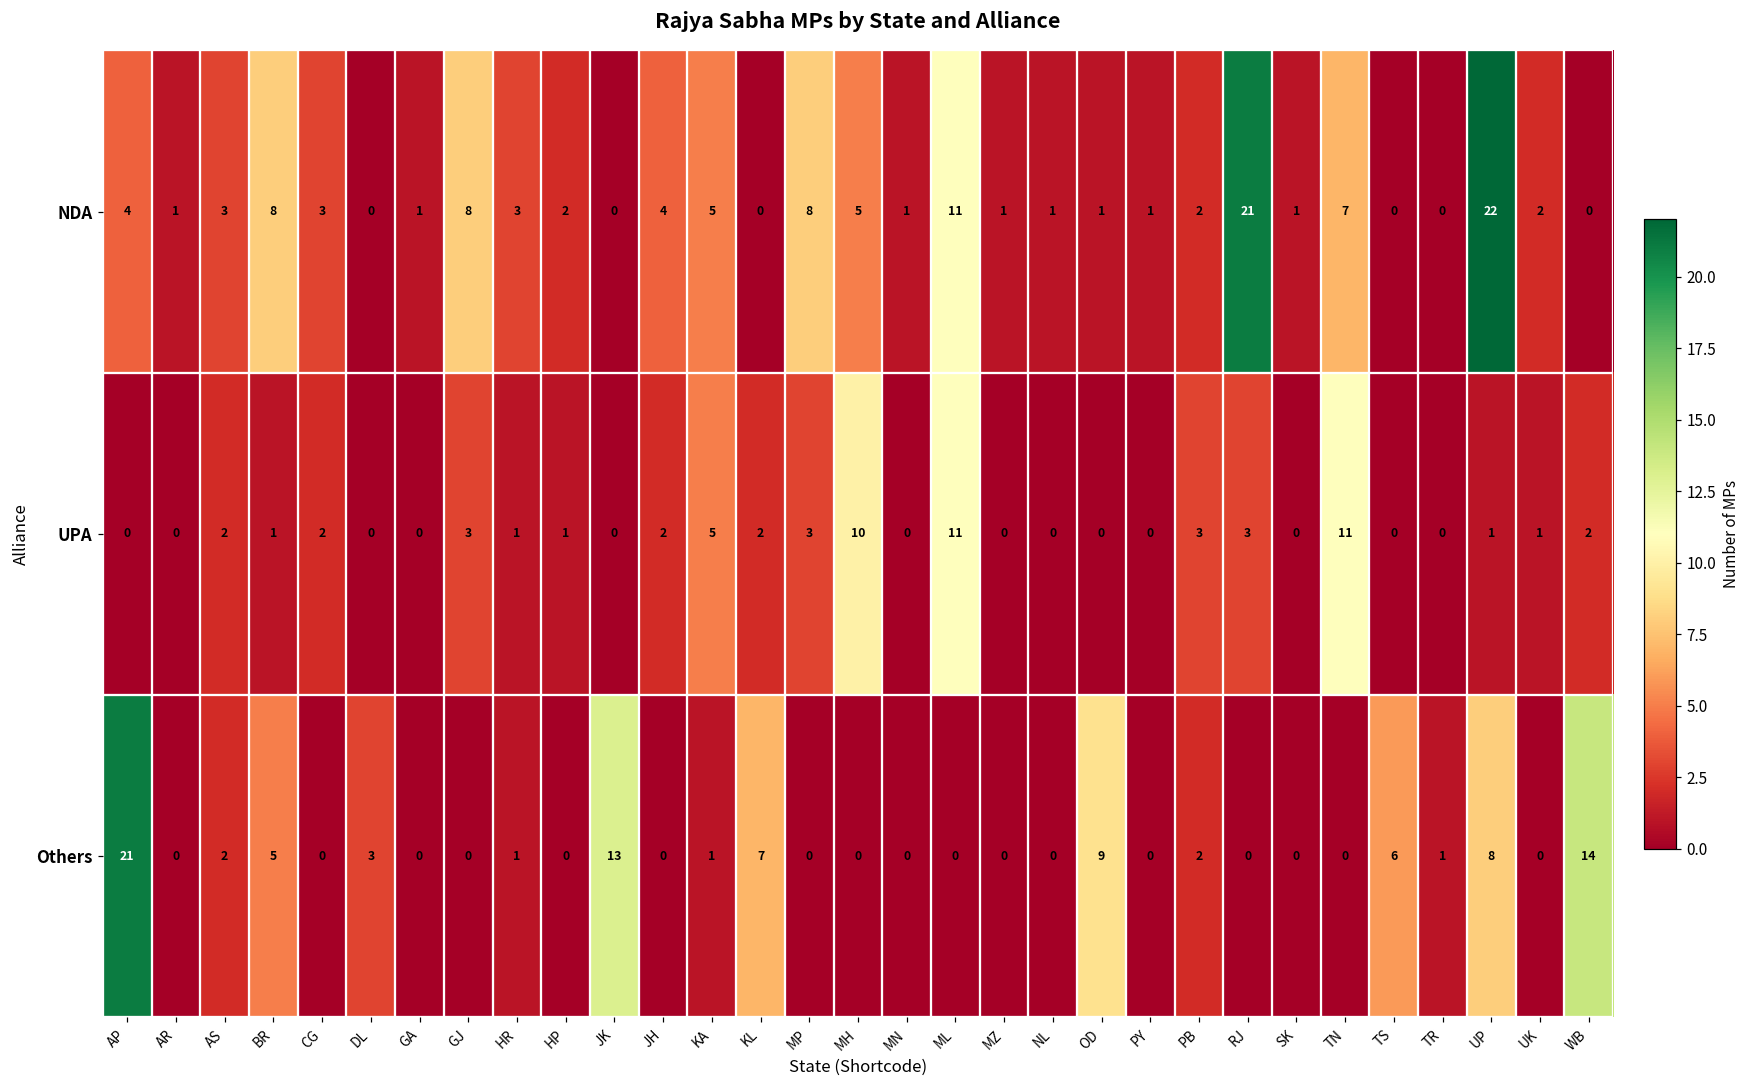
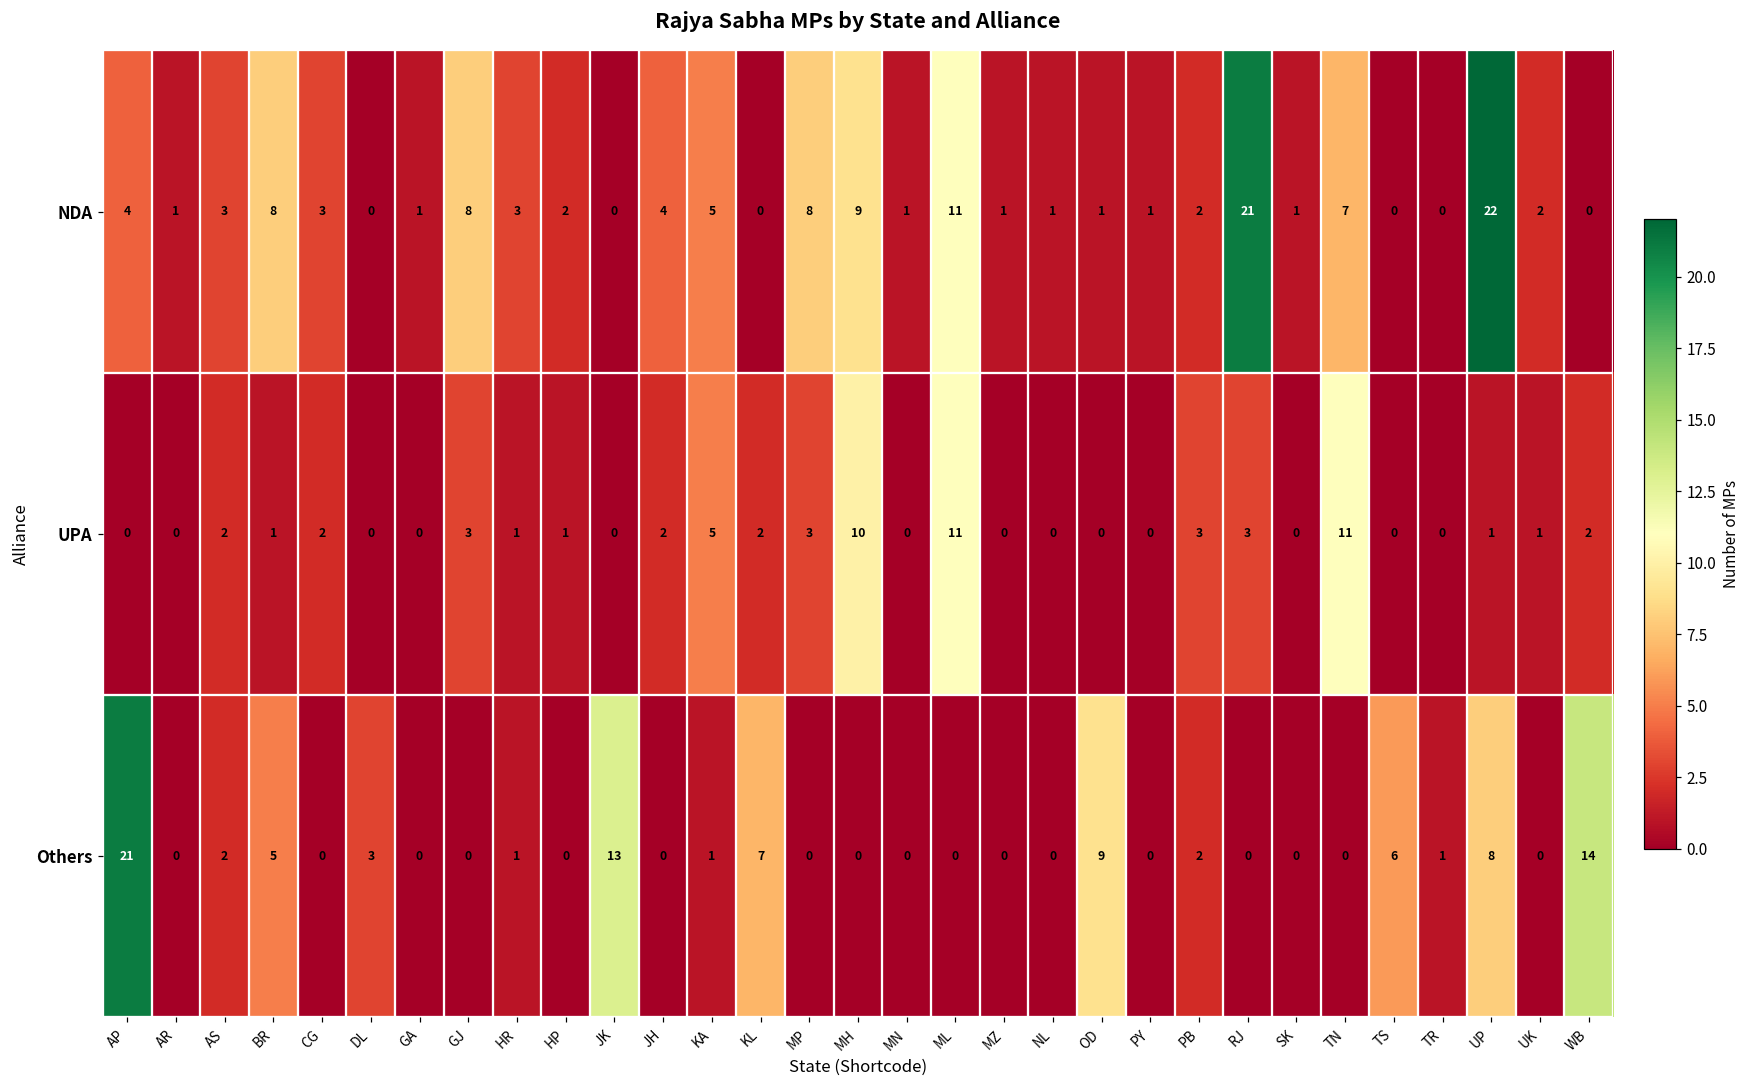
  {
    "NDA": {
      "AP": 4,
      "AR": 1,
      "AS": 3,
      "BR": 8,
      "CG": 3,
      "DL": 0,
      "GA": 1,
      "GJ": 8,
      "HR": 3,
      "HP": 2,
      "JK": 0,
      "JH": 4,
      "KA": 5,
      "KL": 0,
      "MP": 8,
-     "MH": 5,
+     "MH": 9,
      "MN": 1,
      "ML": 11,
      "MZ": 1,
      "NL": 1,
      "OD": 1,
      "PY": 1,
      "PB": 2,
      "RJ": 21,
      "SK": 1,
      "TN": 7,
      "TS": 0,
      "TR": 0,
      "UP": 22,
      "UK": 2,
      "WB": 0
    },
    "UPA": {
      "AP": 0,
      "AR": 0,
      "AS": 2,
      "BR": 1,
      "CG": 2,
      "DL": 0,
      "GA": 0,
      "GJ": 3,
      "HR": 1,
      "HP": 1,
      "JK": 0,
      "JH": 2,
      "KA": 5,
      "KL": 2,
      "MP": 3,
      "MH": 10,
      "MN": 0,
      "ML": 11,
      "MZ": 0,
      "NL": 0,
      "OD": 0,
      "PY": 0,
      "PB": 3,
      "RJ": 3,
      "SK": 0,
      "TN": 11,
      "TS": 0,
      "TR": 0,
      "UP": 1,
      "UK": 1,
      "WB": 2
    },
    "Others": {
      "AP": 21,
      "AR": 0,
      "AS": 2,
      "BR": 5,
      "CG": 0,
      "DL": 3,
      "GA": 0,
      "GJ": 0,
      "HR": 1,
      "HP": 0,
      "JK": 13,
      "JH": 0,
      "KA": 1,
      "KL": 7,
      "MP": 0,
      "MH": 0,
      "MN": 0,
      "ML": 0,
      "MZ": 0,
      "NL": 0,
      "OD": 9,
      "PY": 0,
      "PB": 2,
      "RJ": 0,
      "SK": 0,
      "TN": 0,
      "TS": 6,
      "TR": 1,
      "UP": 8,
      "UK": 0,
      "WB": 14
    }
  }
